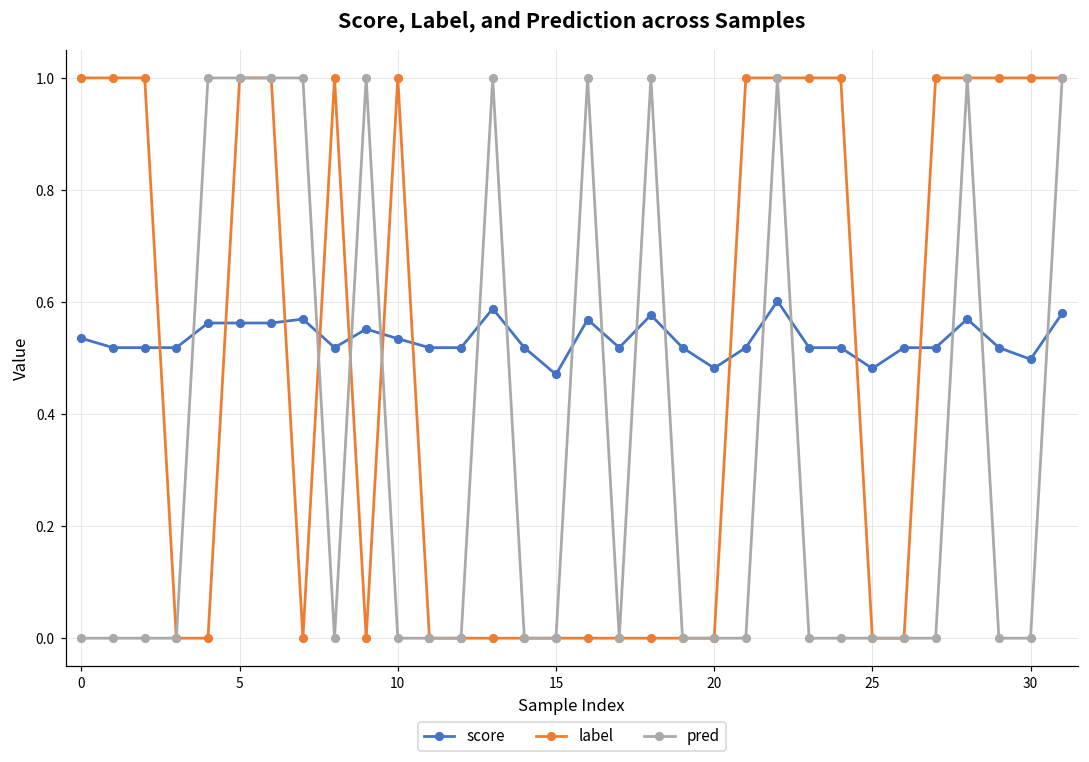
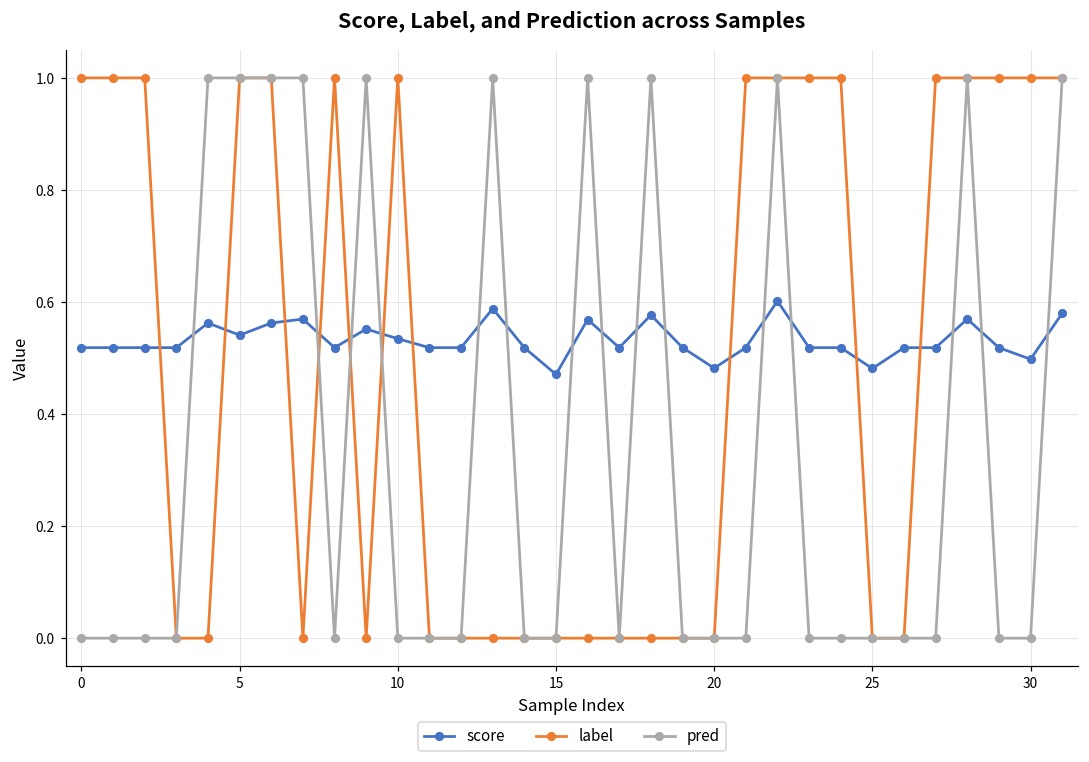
  {
    "score": {
-     "0": 0.54,
-     "5": 0.56,
+     "0": 0.52,
+     "5": 0.54,
      "10": 0.53,
      "15": 0.47,
      "20": 0.48,
      "25": 0.48,
      "30": 0.50
    },
    "label": {
      "0": 1.00,
      "10": 1.00,
      "30": 1.00
    },
    "pred": {
      "0": 0.00,
      "10": 0.00,
      "30": 0.00
    }
  }
